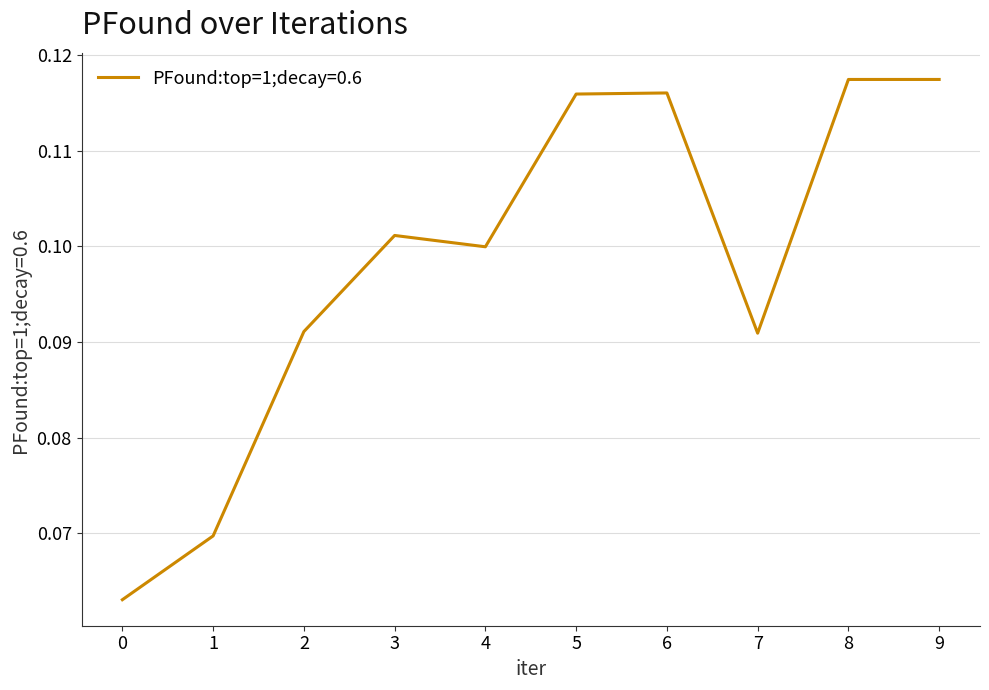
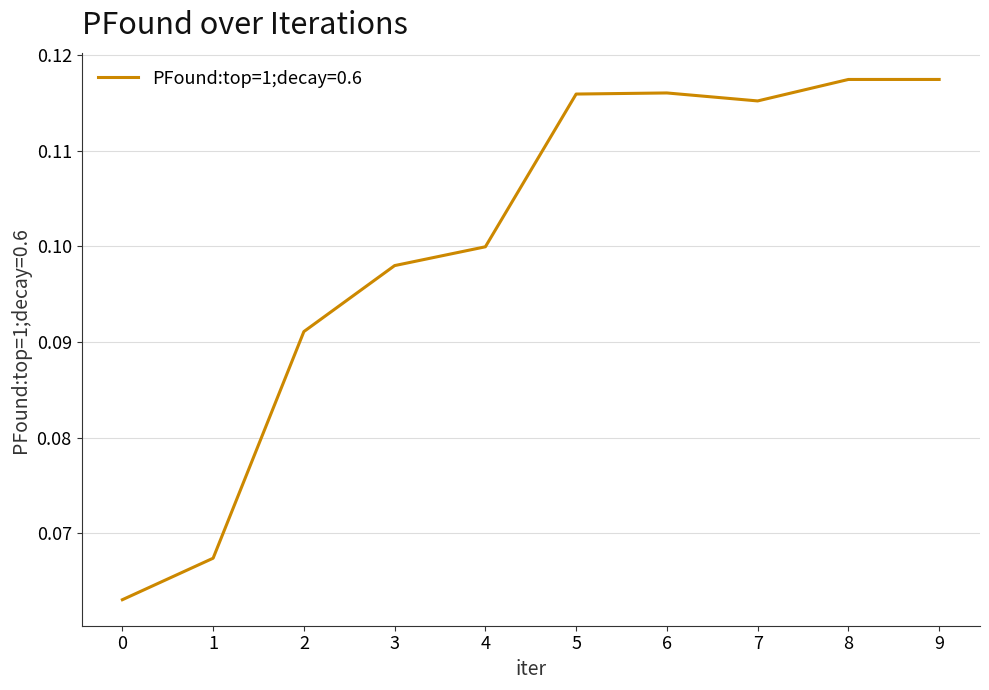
  {
    "0": 0.063,
-   "1": 0.070,
+   "1": 0.067,
    "2": 0.091,
-   "3": 0.101,
+   "3": 0.098,
    "4": 0.100,
    "5": 0.116,
    "6": 0.116,
-   "7": 0.091,
+   "7": 0.115,
    "8": 0.117,
    "9": 0.117
  }
